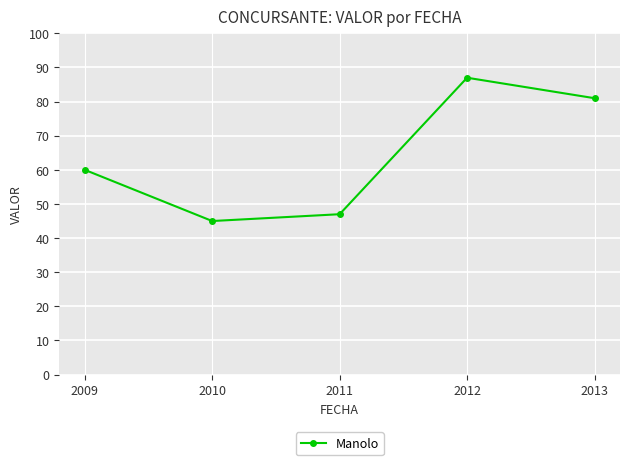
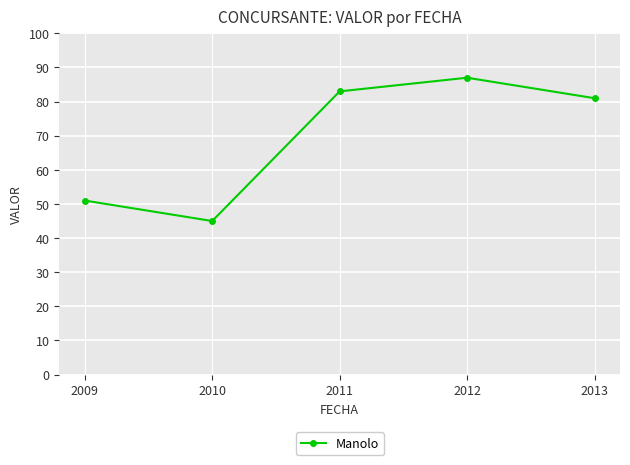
  {
-   "2009": 60,
+   "2009": 51,
    "2010": 45,
-   "2011": 47,
+   "2011": 83,
    "2012": 87,
    "2013": 81
  }
